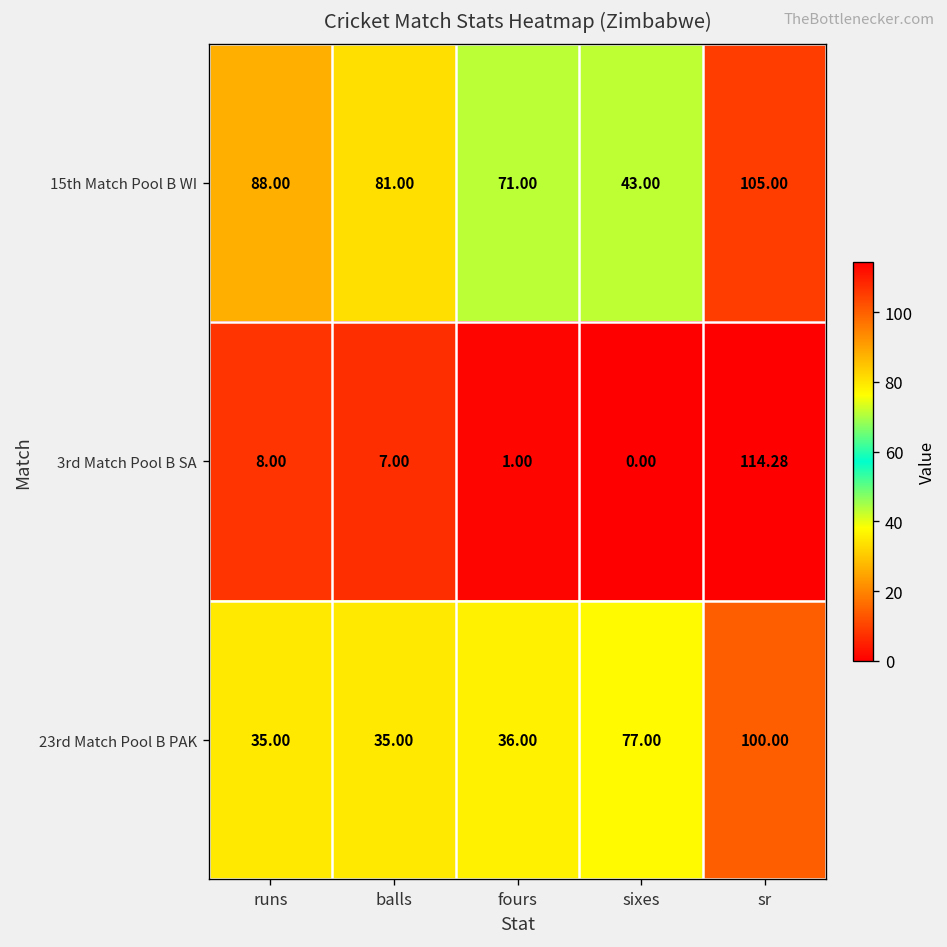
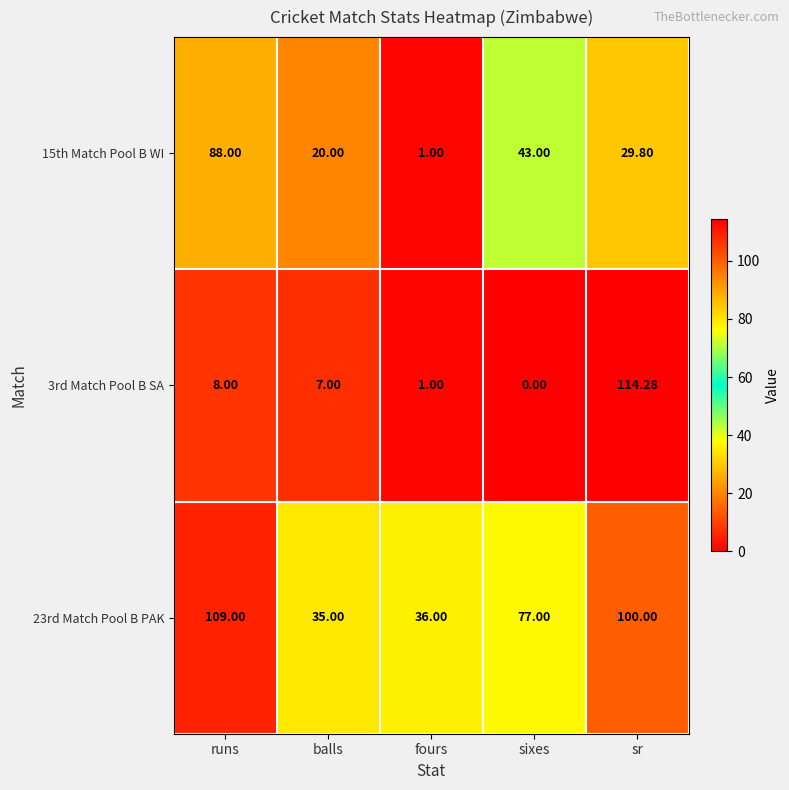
  {
    "15th Match Pool B WI": {
      "runs": 88.00,
-     "balls": 81.00,
-     "fours": 71.00,
+     "balls": 20.00,
+     "fours": 1.00,
      "sixes": 43.00,
-     "sr": 105.00
+     "sr": 29.80
    },
    "3rd Match Pool B SA": {
      "runs": 8.00,
      "balls": 7.00,
      "fours": 1.00,
      "sixes": 0.00,
      "sr": 114.28
    },
    "23rd Match Pool B PAK": {
-     "runs": 35.00,
+     "runs": 109.00,
      "balls": 35.00,
      "fours": 36.00,
      "sixes": 77.00,
      "sr": 100.00
    }
  }
